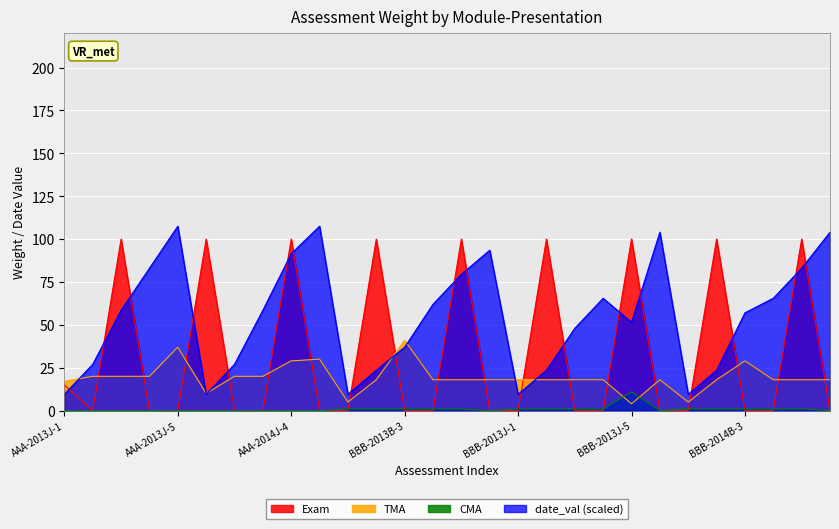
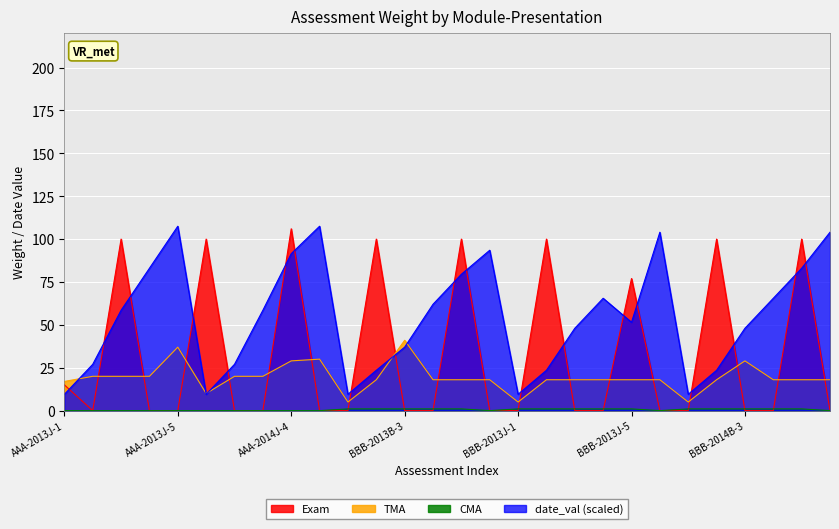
  {
    "Exam": {
      "AAA-2013J-1": 15,
-     "AAA-2014J-4": 100,
-     "BBB-2013J-5": 100
+     "AAA-2014J-4": 106,
+     "BBB-2013J-5": 77
    },
    "TMA": {
      "AAA-2013J-1": 17,
      "AAA-2013J-5": 37,
      "AAA-2014J-4": 29,
      "BBB-2013B-3": 41,
-     "BBB-2013J-1": 18,
-     "BBB-2013J-5": 4,
+     "BBB-2013J-1": 5,
+     "BBB-2013J-5": 18,
      "BBB-2014B-3": 29
    },
    "CMA": {
      "AAA-2013J-1": 0,
      "AAA-2014J-4": 0,
-     "BBB-2013J-5": 11
+     "BBB-2013J-5": 1
    },
    "date_val (scaled)": {
      "AAA-2013J-1": 10,
      "AAA-2013J-5": 108,
      "AAA-2014J-4": 92,
      "BBB-2013B-3": 37,
      "BBB-2013J-1": 10,
      "BBB-2013J-5": 52,
-     "BBB-2014B-3": 57
+     "BBB-2014B-3": 48
    }
  }
